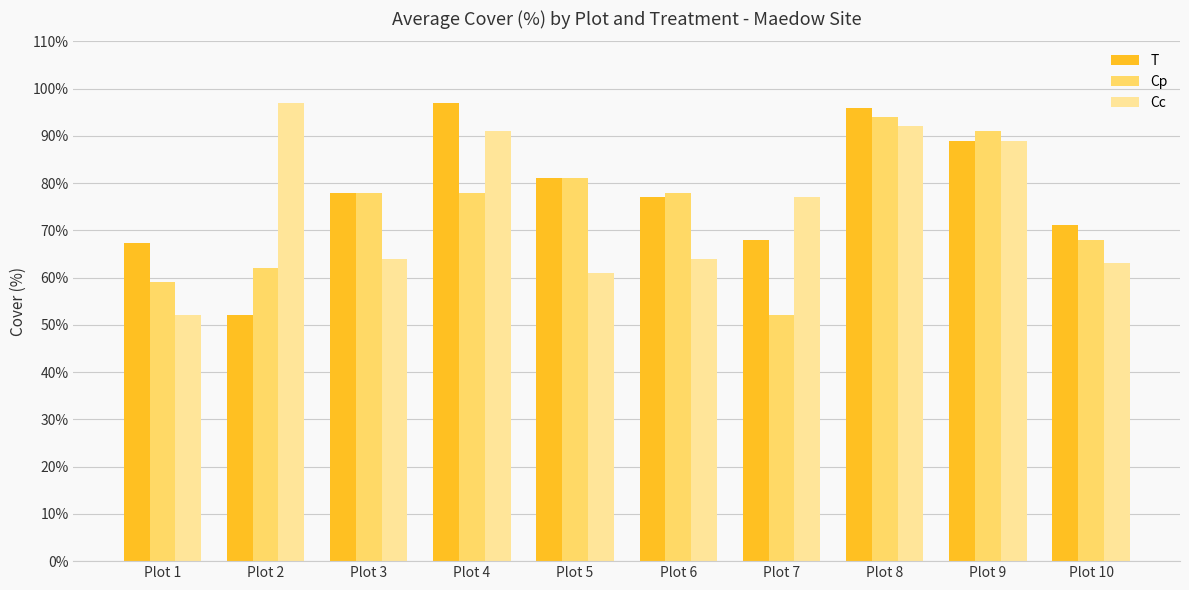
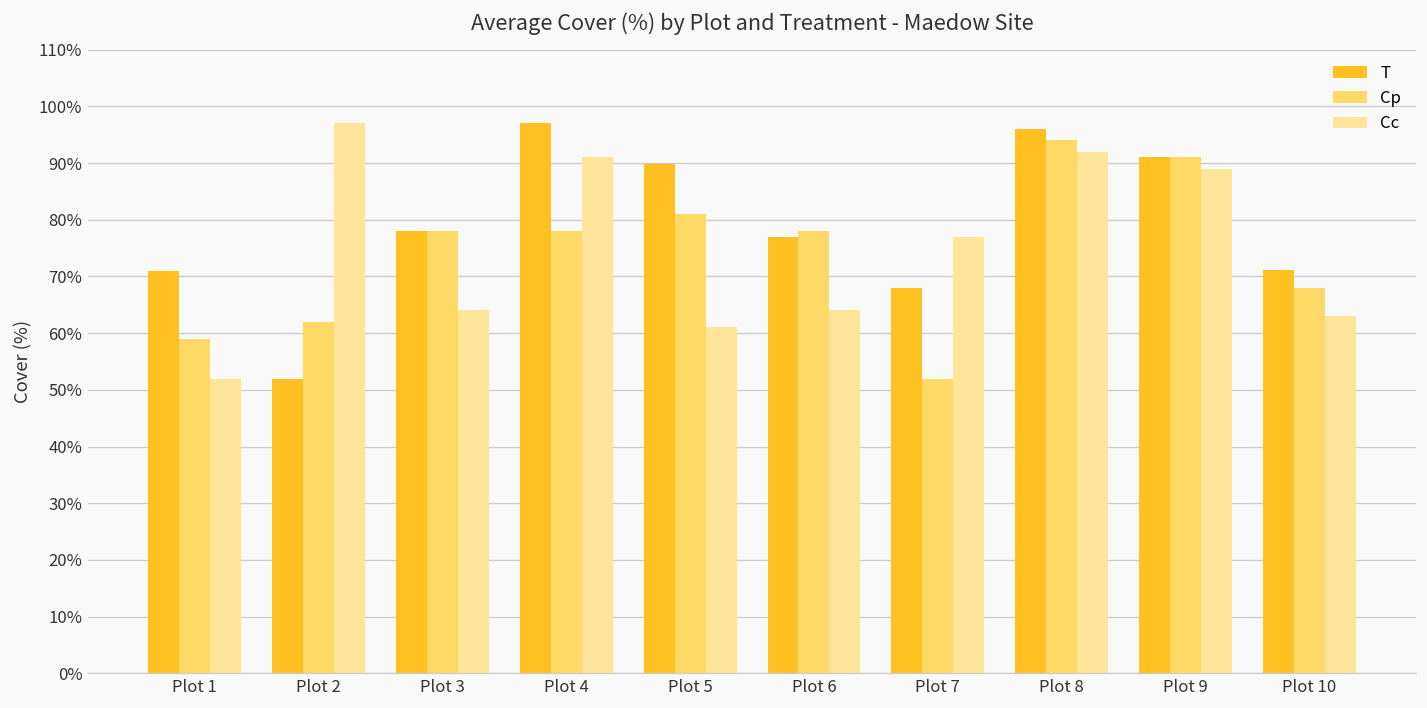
  {
    "T": {
-     "Plot 1": "67%",
+     "Plot 1": "71%",
      "Plot 2": "52%",
      "Plot 3": "78%",
      "Plot 4": "97%",
-     "Plot 5": "81%",
+     "Plot 5": "90%",
      "Plot 6": "77%",
      "Plot 7": "68%",
      "Plot 8": "96%",
-     "Plot 9": "89%",
+     "Plot 9": "91%",
      "Plot 10": "71%"
    }
  }
